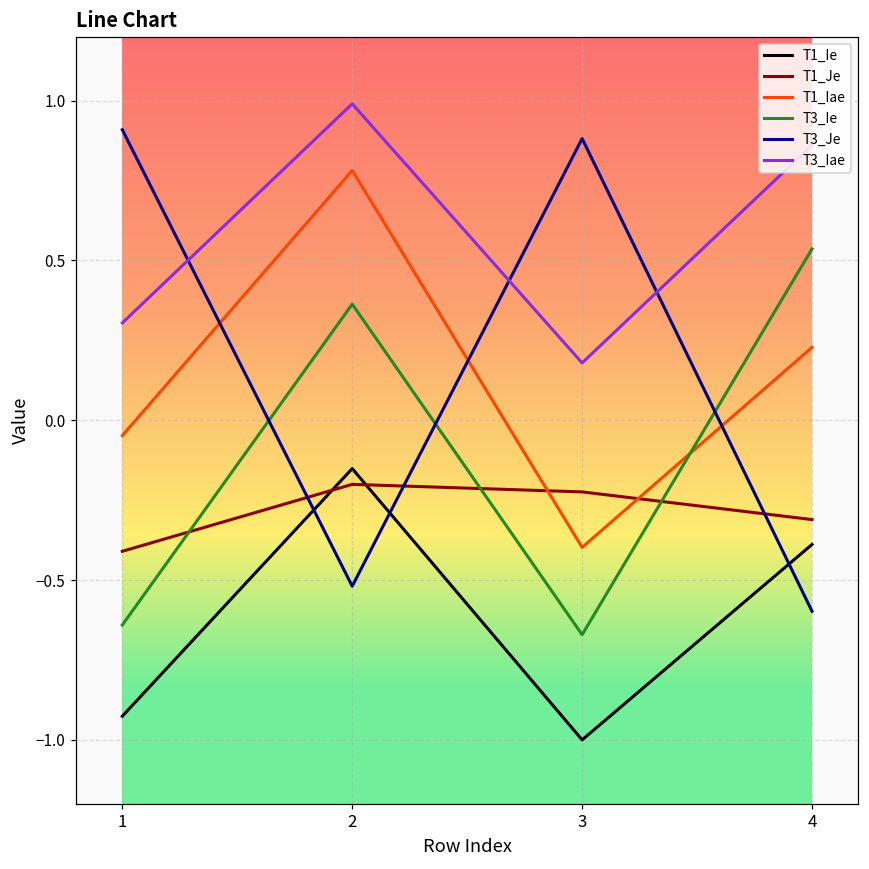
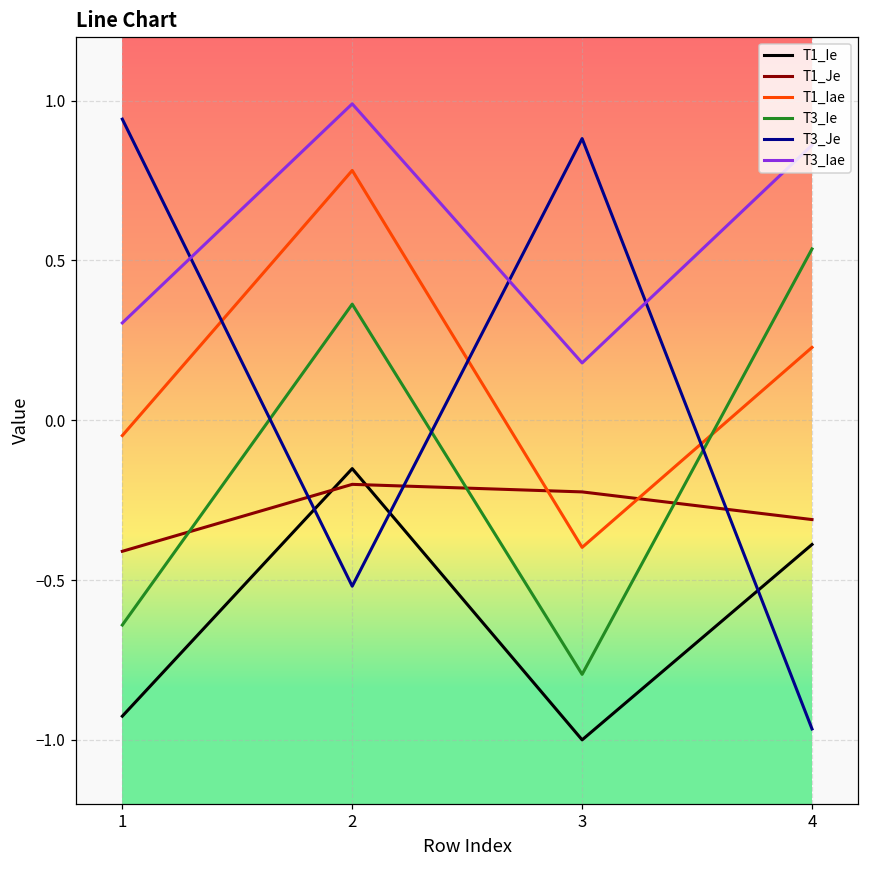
  {
    "T1_Ie": {
      "1": -0.93,
      "2": -0.15,
      "3": -1.00,
      "4": -0.39
    },
    "T1_Je": {
      "1": -0.41,
      "2": -0.20,
      "3": -0.22,
      "4": -0.31
    },
    "T1_Iae": {
      "1": -0.05,
      "2": 0.78,
      "3": -0.40,
      "4": 0.23
    },
    "T3_Ie": {
      "1": -0.64,
      "2": 0.36,
-     "3": -0.67,
+     "3": -0.80,
      "4": 0.54
    },
    "T3_Je": {
-     "1": 0.91,
+     "1": 0.94,
      "2": -0.52,
      "3": 0.88,
-     "4": -0.60
+     "4": -0.97
    },
    "T3_Iae": {
      "1": 0.30,
      "2": 0.99,
      "3": 0.18
    }
  }
